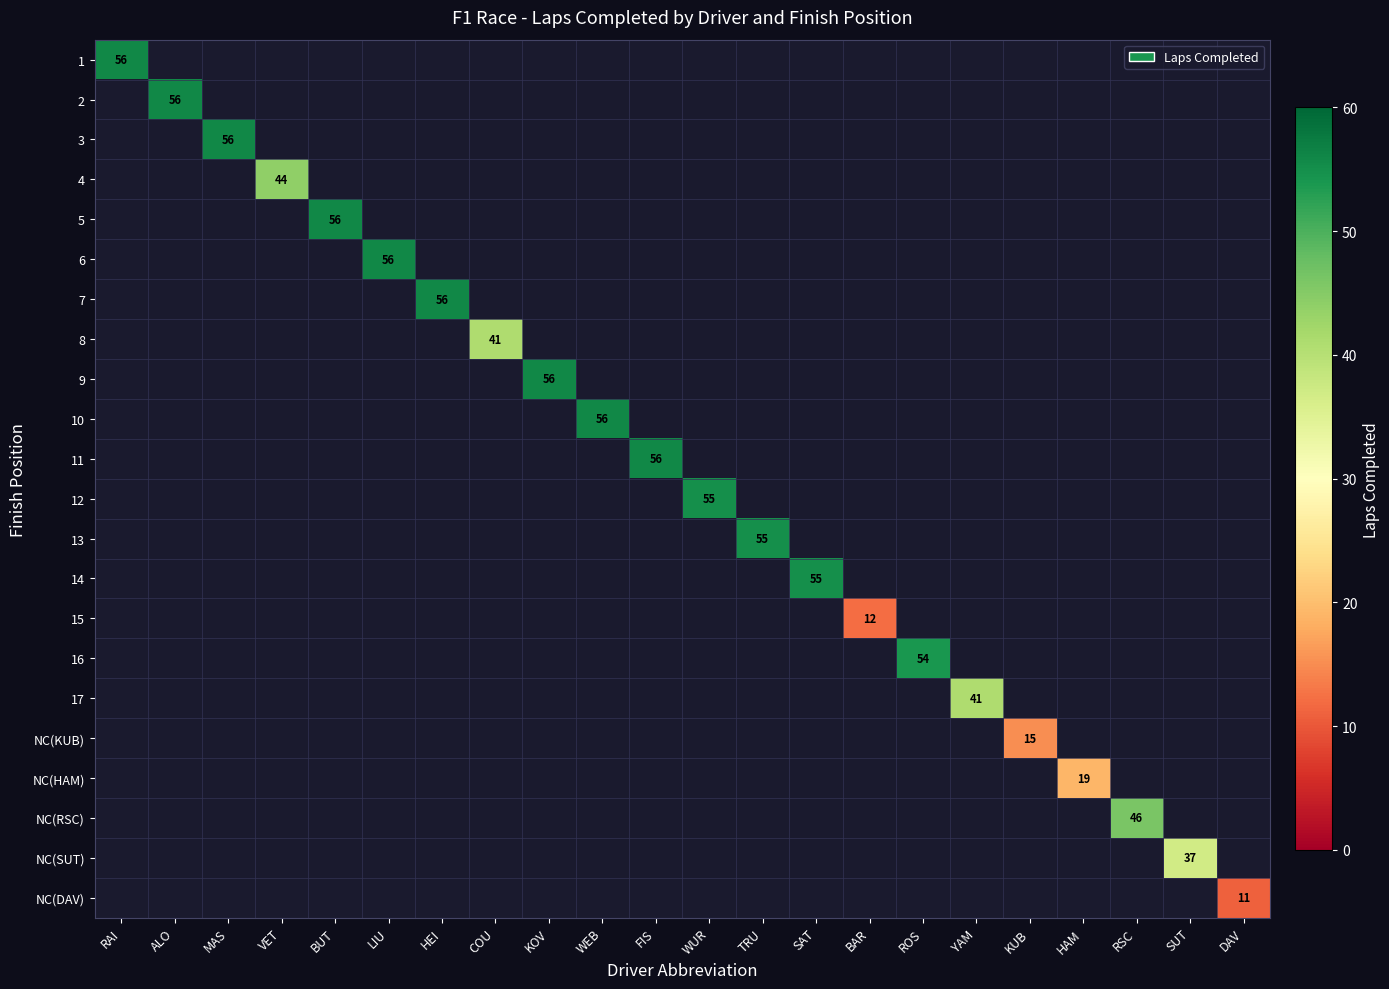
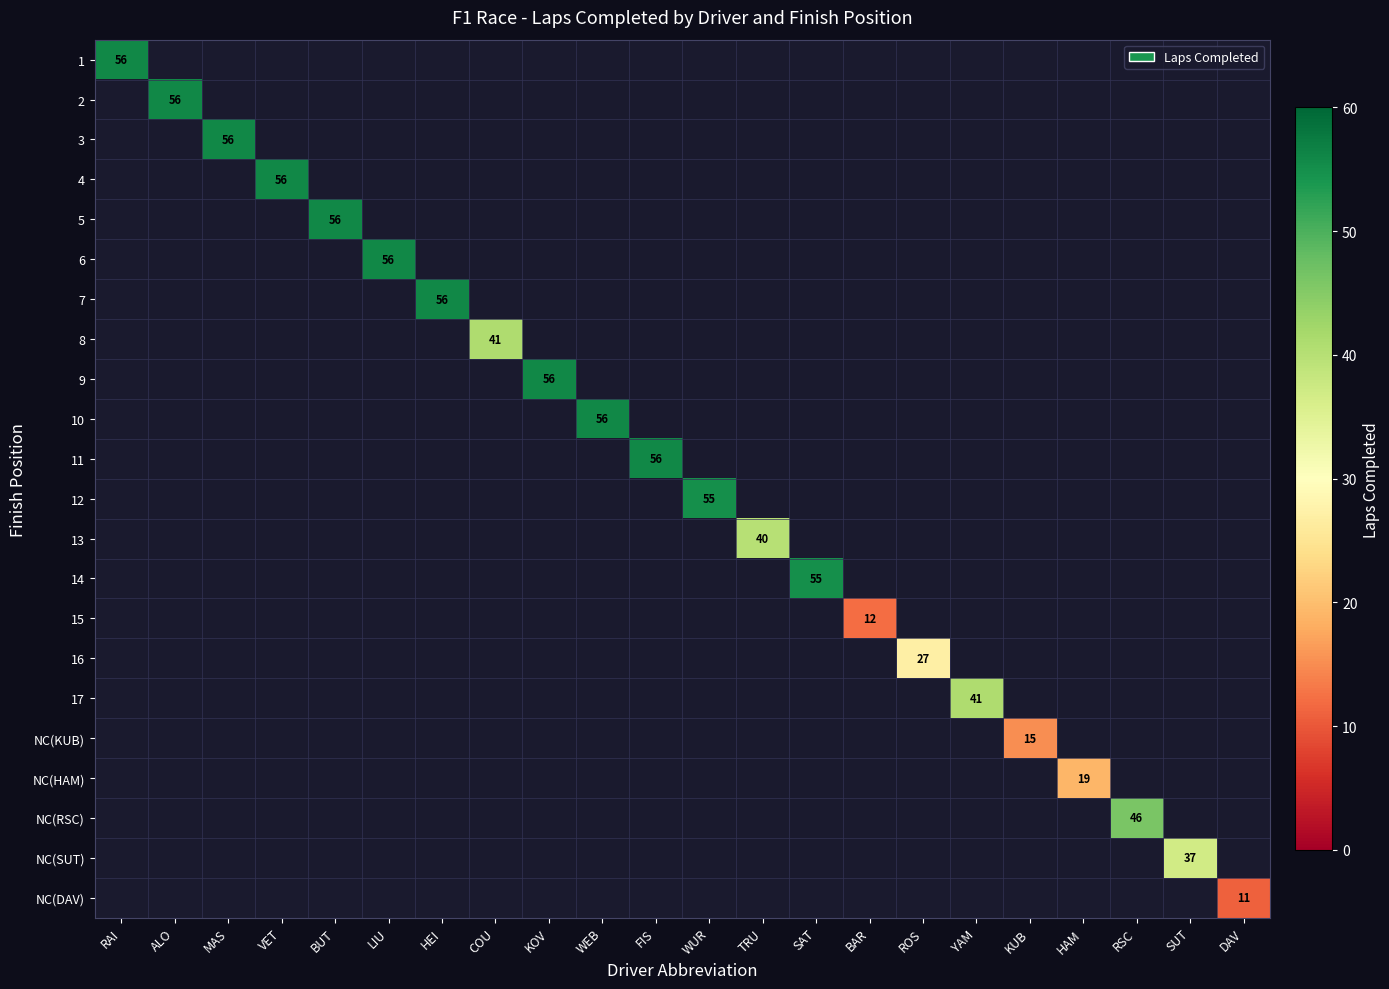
  {
    "1": {
      "RAI": 56
    },
    "2": {
      "ALO": 56
    },
    "3": {
      "MAS": 56
    },
    "4": {
-     "VET": 44
+     "VET": 56
    },
    "5": {
      "BUT": 56
    },
    "6": {
      "LIU": 56
    },
    "7": {
      "HEI": 56
    },
    "8": {
      "COU": 41
    },
    "9": {
      "KOV": 56
    },
    "10": {
      "WEB": 56
    },
    "11": {
      "FIS": 56
    },
    "12": {
      "WUR": 55
    },
    "13": {
-     "TRU": 55
+     "TRU": 40
    },
    "14": {
      "SAT": 55
    },
    "15": {
      "BAR": 12
    },
    "16": {
-     "ROS": 54
+     "ROS": 27
    },
    "17": {
      "YAM": 41
    },
    "NC(KUB)": {
      "KUB": 15
    },
    "NC(HAM)": {
      "HAM": 19
    },
    "NC(RSC)": {
      "RSC": 46
    },
    "NC(SUT)": {
      "SUT": 37
    },
    "NC(DAV)": {
      "DAV": 11
    }
  }
